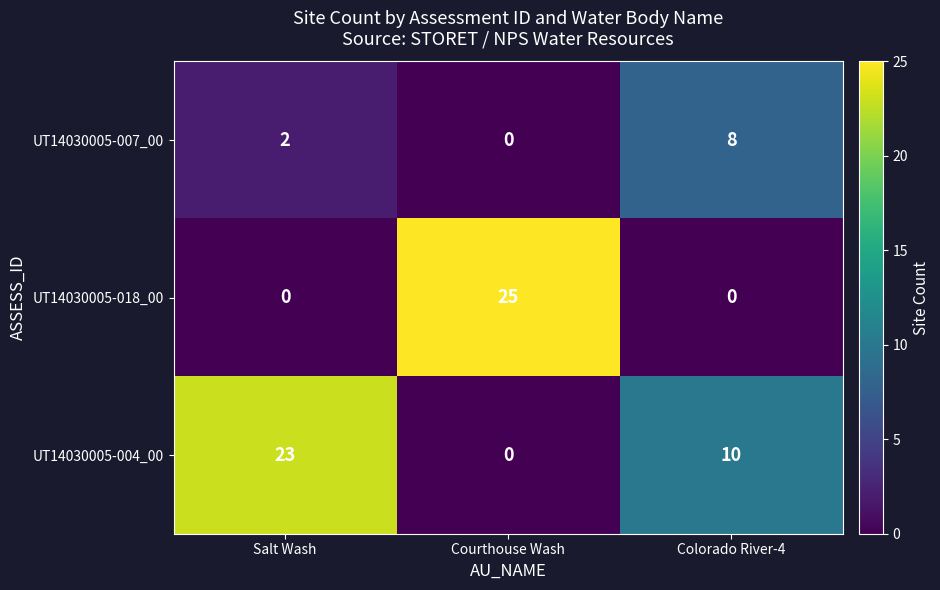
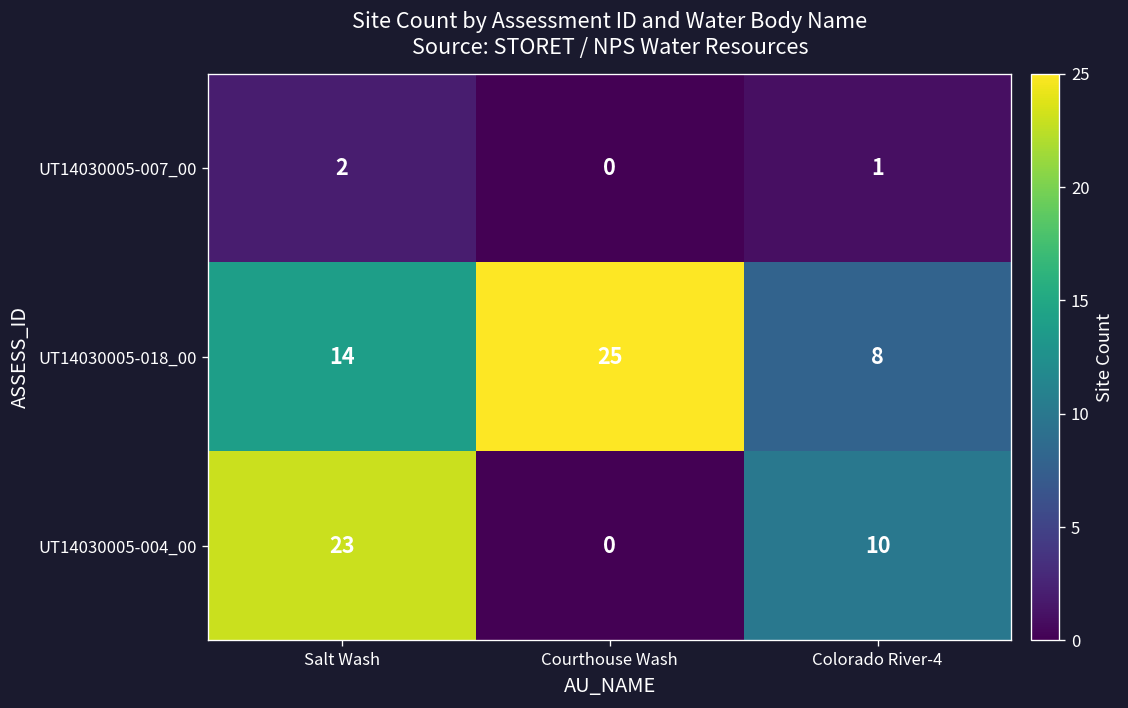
  {
    "UT14030005-007_00": {
      "Salt Wash": 2,
      "Courthouse Wash": 0,
-     "Colorado River-4": 8
+     "Colorado River-4": 1
    },
    "UT14030005-018_00": {
-     "Salt Wash": 0,
+     "Salt Wash": 14,
      "Courthouse Wash": 25,
-     "Colorado River-4": 0
+     "Colorado River-4": 8
    },
    "UT14030005-004_00": {
      "Salt Wash": 23,
      "Courthouse Wash": 0,
      "Colorado River-4": 10
    }
  }
